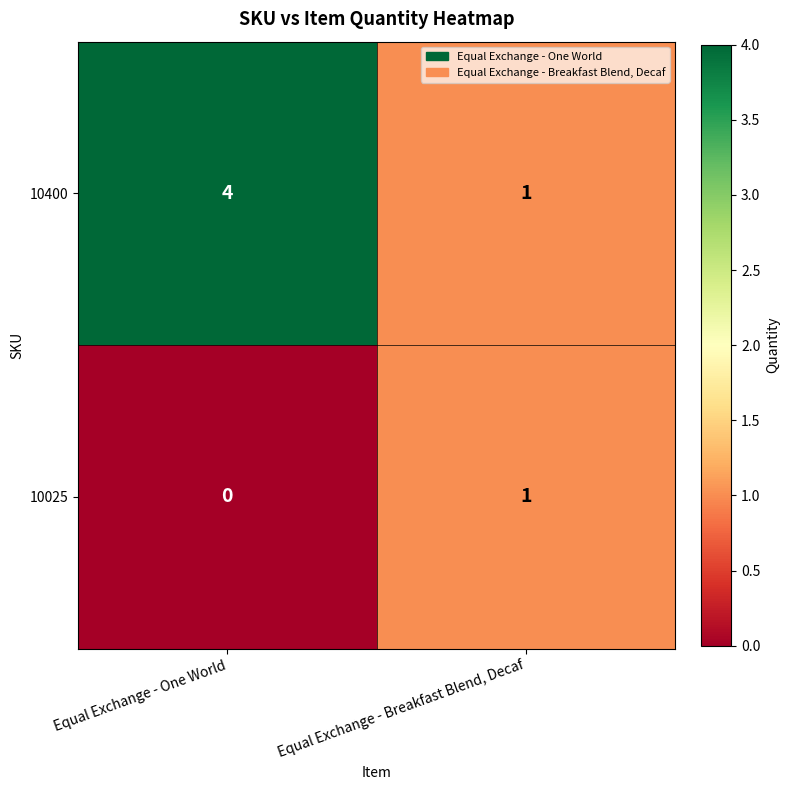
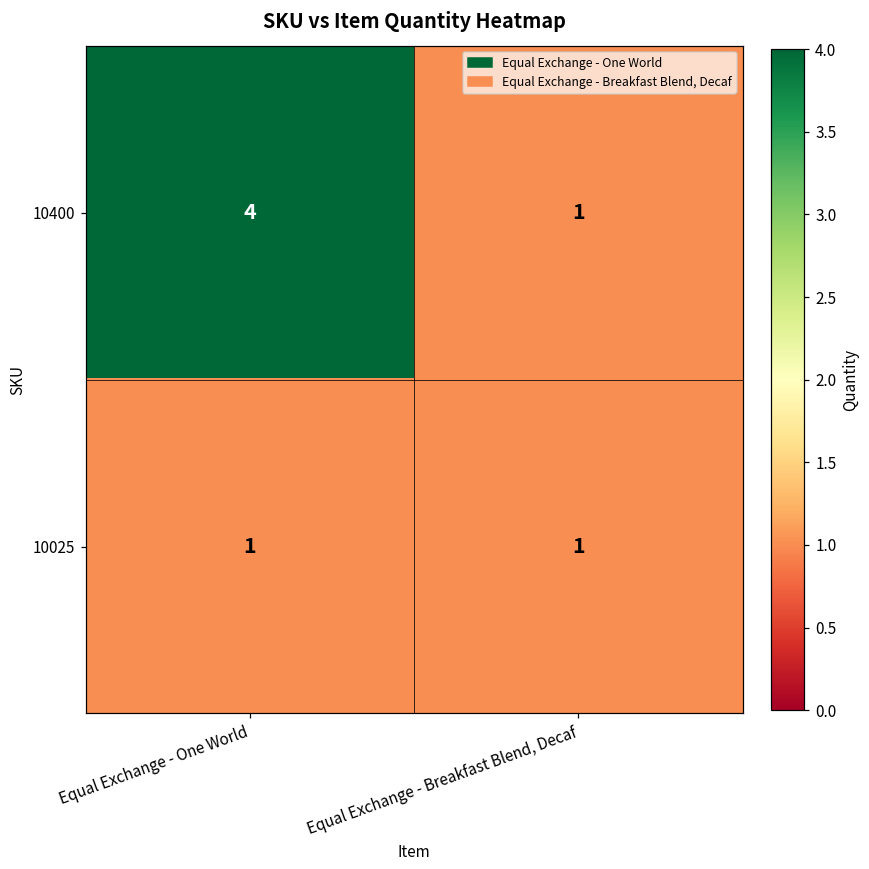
  {
    "10400": {
      "Equal Exchange - One World": 4,
      "Equal Exchange - Breakfast Blend, Decaf": 1
    },
    "10025": {
-     "Equal Exchange - One World": 0,
+     "Equal Exchange - One World": 1,
      "Equal Exchange - Breakfast Blend, Decaf": 1
    }
  }
